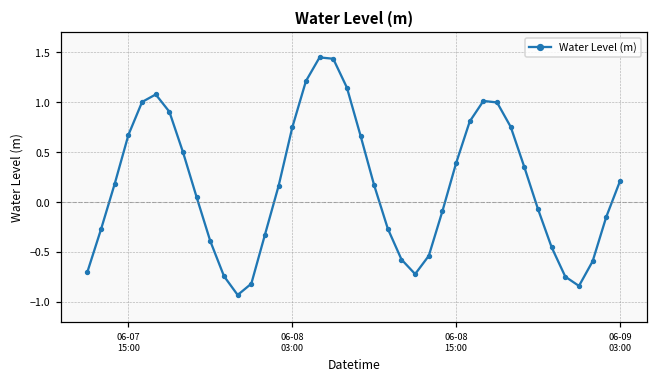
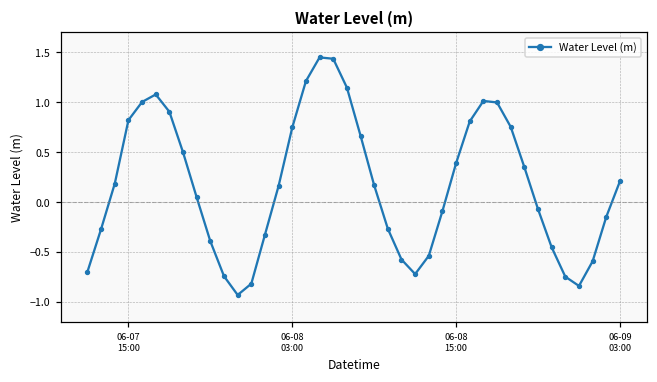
  {
-   "06-07 15:00": 0.7,
+   "06-07 15:00": 0.8,
    "06-08 03:00": 0.7,
    "06-08 15:00": 0.4,
    "06-09 03:00": 0.2
  }
